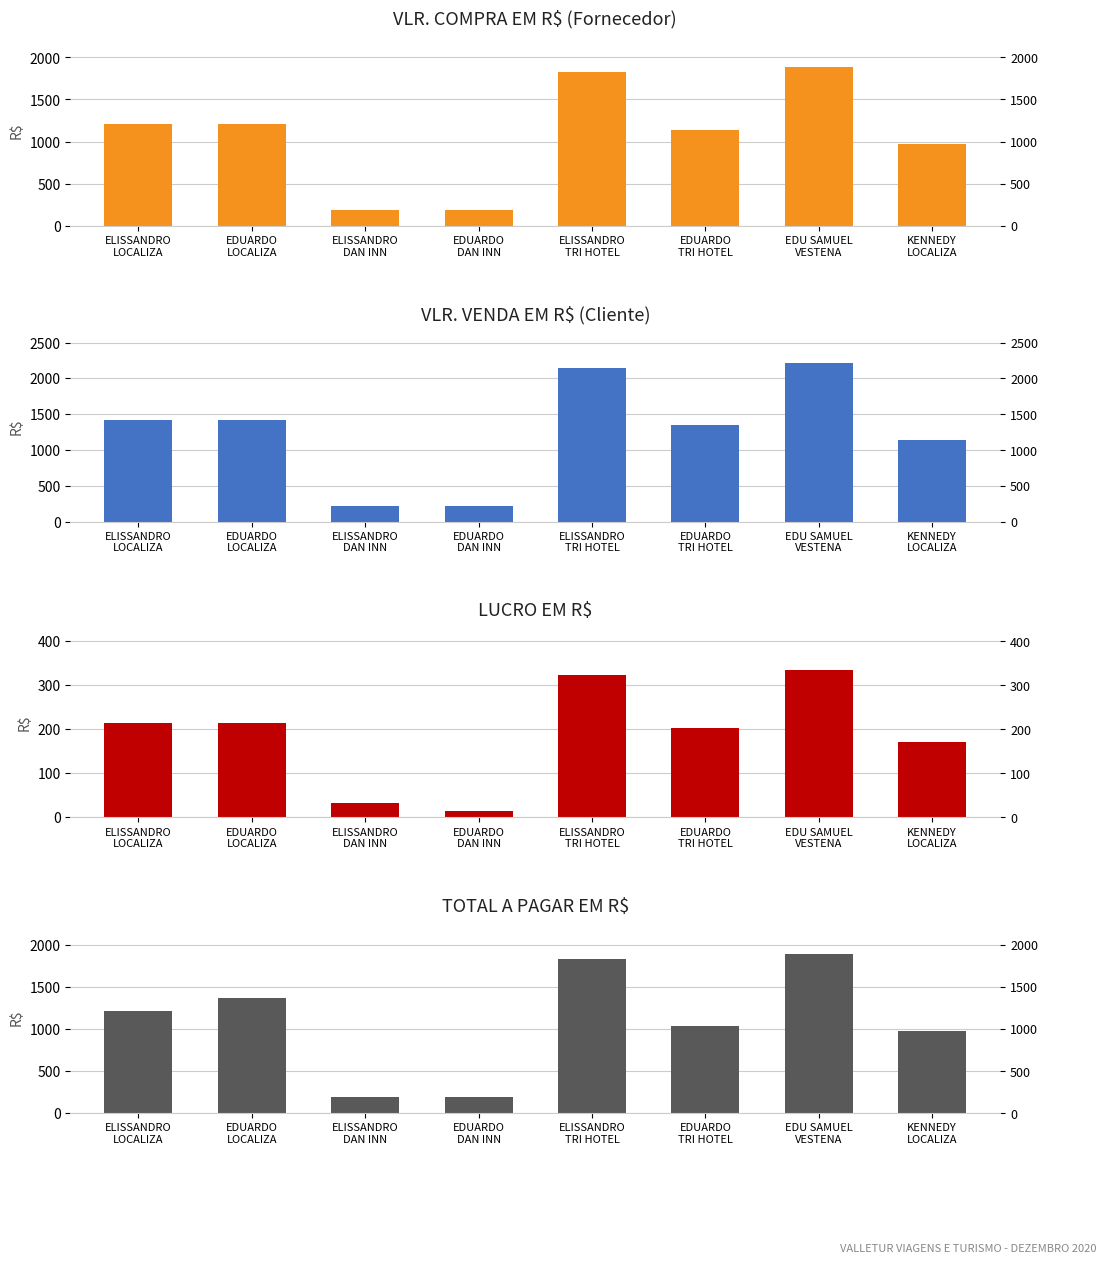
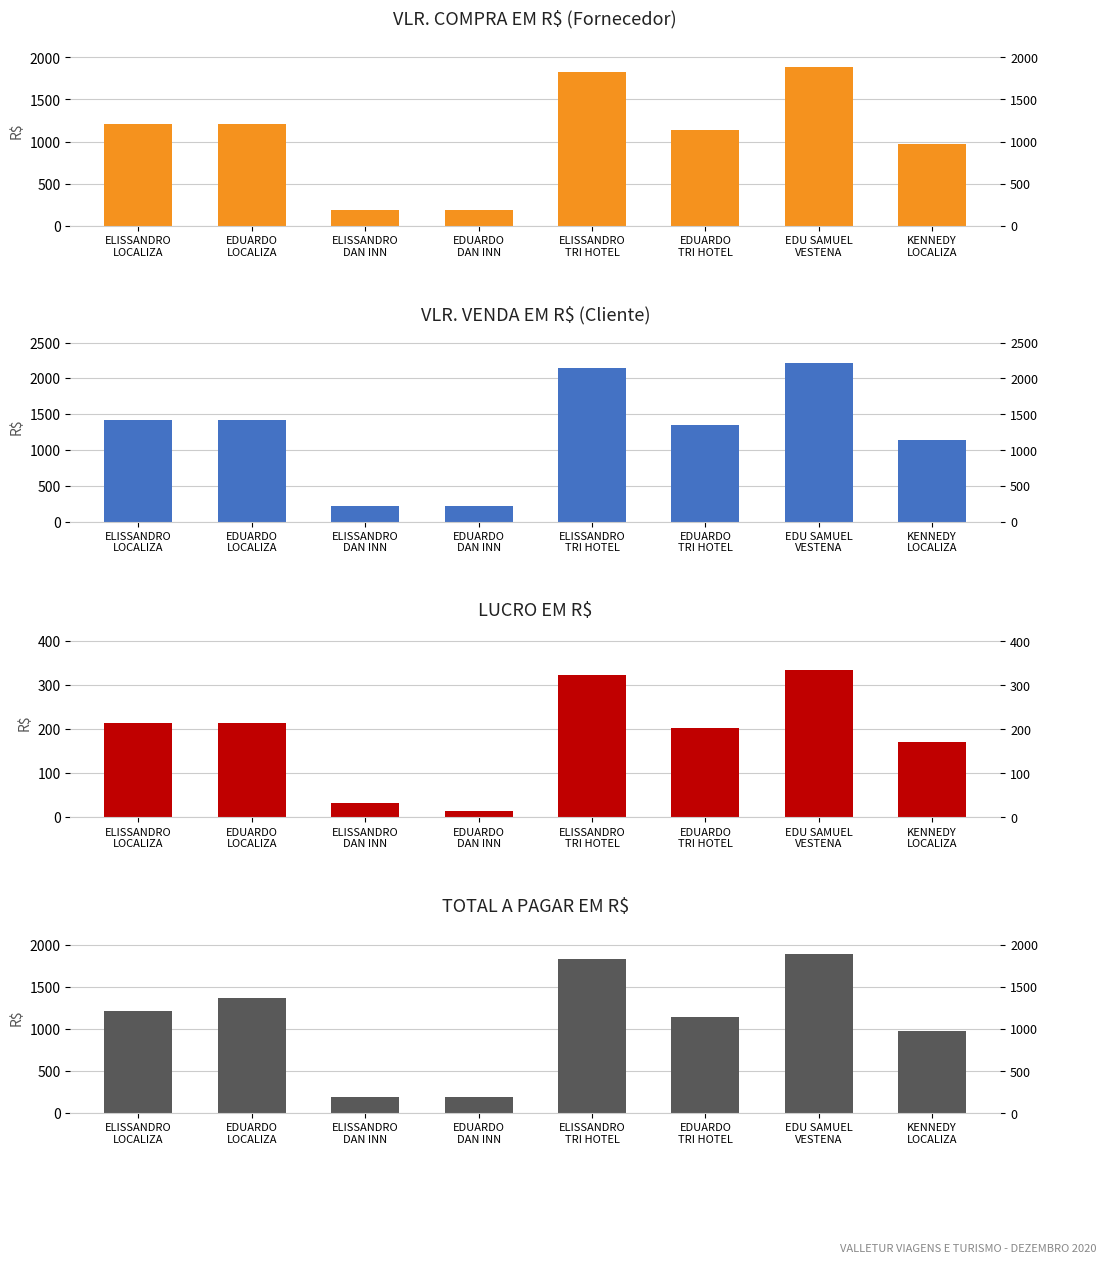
  {
    "VLR. COMPRA EM R$ (Fornecedor)": {
      "ELISSANDRO LOCALIZA": 1200,
      "EDUARDO LOCALIZA": 1200,
      "ELISSANDRO DAN INN": 200,
      "EDUARDO DAN INN": 200,
      "ELISSANDRO TRI HOTEL": 1800,
      "EDUARDO TRI HOTEL": 1100,
      "EDU SAMUEL VESTENA": 1900,
      "KENNEDY LOCALIZA": 1000
    },
    "VLR. VENDA EM R$ (Cliente)": {
      "ELISSANDRO LOCALIZA": 1400,
      "EDUARDO LOCALIZA": 1400,
      "ELISSANDRO DAN INN": 200,
      "EDUARDO DAN INN": 200,
      "ELISSANDRO TRI HOTEL": 2100,
      "EDUARDO TRI HOTEL": 1300,
      "EDU SAMUEL VESTENA": 2200,
      "KENNEDY LOCALIZA": 1100
    },
    "LUCRO EM R$": {
      "ELISSANDRO LOCALIZA": 210,
      "EDUARDO LOCALIZA": 210,
      "ELISSANDRO DAN INN": 30,
      "EDUARDO DAN INN": 10,
      "ELISSANDRO TRI HOTEL": 320,
      "EDUARDO TRI HOTEL": 200,
      "EDU SAMUEL VESTENA": 330,
      "KENNEDY LOCALIZA": 170
    },
    "TOTAL A PAGAR EM R$": {
      "ELISSANDRO LOCALIZA": 1200,
      "EDUARDO LOCALIZA": 1400,
      "ELISSANDRO DAN INN": 200,
      "EDUARDO DAN INN": 200,
      "ELISSANDRO TRI HOTEL": 1800,
-     "EDUARDO TRI HOTEL": 1000,
+     "EDUARDO TRI HOTEL": 1100,
      "EDU SAMUEL VESTENA": 1900,
      "KENNEDY LOCALIZA": 1000
    }
  }
